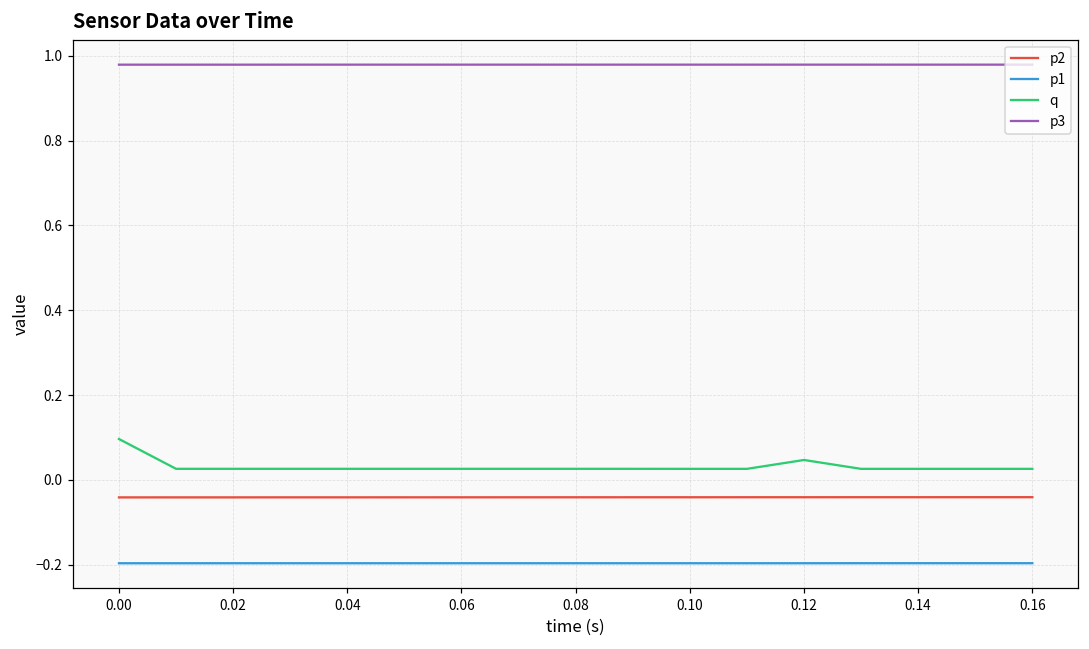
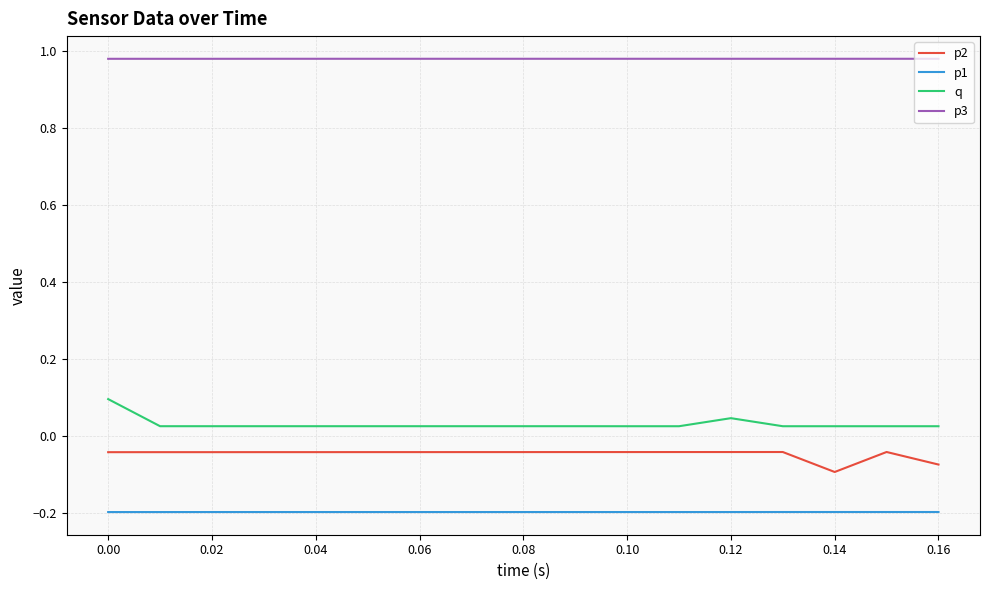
  {
    "p2": {
      "0.00": -0.04,
      "0.02": -0.04,
      "0.04": -0.04,
      "0.06": -0.04,
      "0.08": -0.04,
      "0.10": -0.04,
      "0.12": -0.04,
-     "0.14": -0.04,
-     "0.16": -0.04
+     "0.14": -0.09,
+     "0.16": -0.07
    },
    "p1": {
      "0.00": -0.20,
      "0.02": -0.20,
      "0.04": -0.20,
      "0.06": -0.20,
      "0.08": -0.20,
      "0.10": -0.20,
      "0.12": -0.20,
      "0.14": -0.20,
      "0.16": -0.20
    },
    "q": {
      "0.00": 0.10,
      "0.02": 0.03,
      "0.04": 0.03,
      "0.06": 0.03,
      "0.08": 0.03,
      "0.10": 0.03,
      "0.12": 0.05,
      "0.14": 0.03,
      "0.16": 0.03
    },
    "p3": {
      "0.00": 0.98,
      "0.02": 0.98,
      "0.04": 0.98,
      "0.06": 0.98,
      "0.08": 0.98,
      "0.10": 0.98,
      "0.12": 0.98,
      "0.14": 0.98
    }
  }
